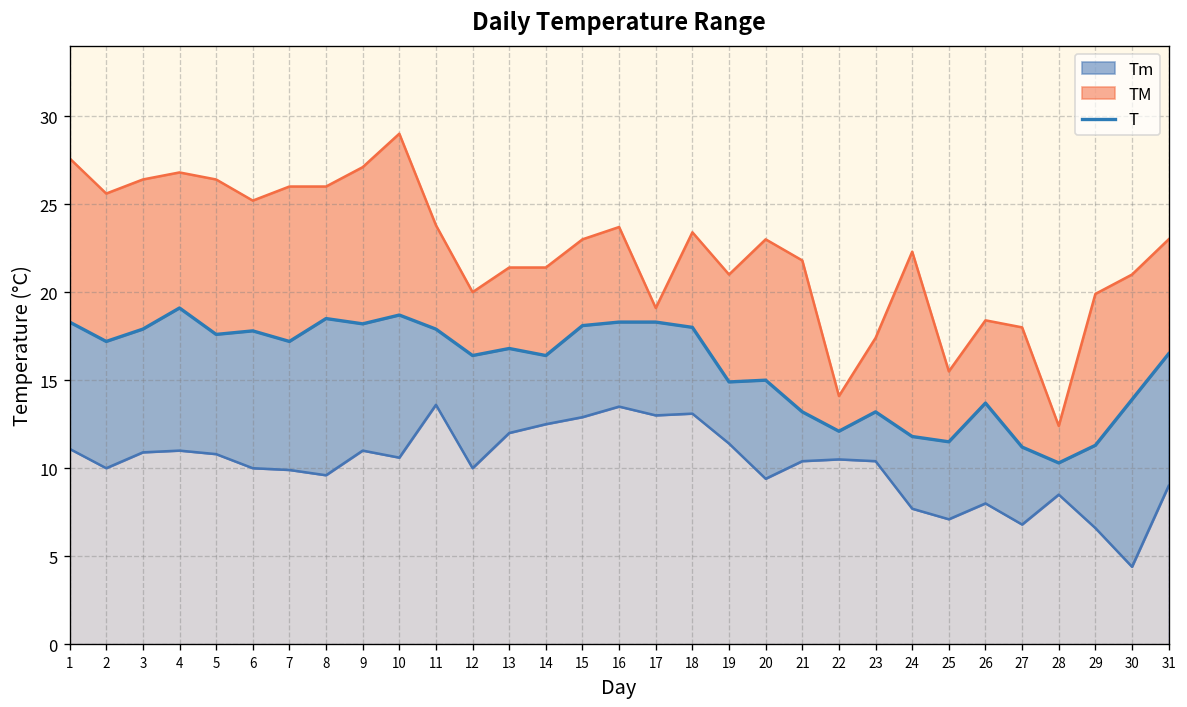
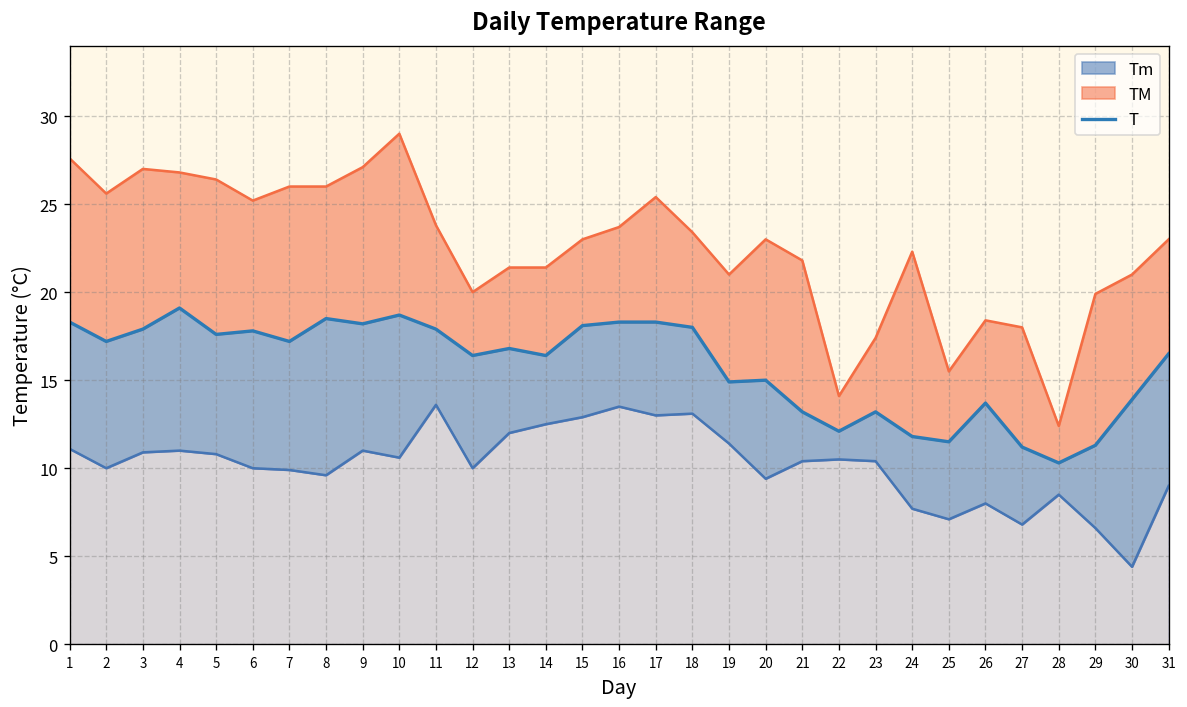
  {
    "TM": {
      "1": 27.6,
      "2": 25.6,
-     "3": 26.4,
+     "3": 27.0,
      "4": 26.8,
      "5": 26.4,
      "6": 25.2,
      "7": 26.0,
      "8": 26.0,
      "9": 27.1,
      "10": 29.0,
      "11": 23.8,
      "12": 20.0,
      "13": 21.4,
      "14": 21.4,
      "15": 23.0,
      "16": 23.7,
-     "17": 19.1,
+     "17": 25.4,
      "18": 23.4,
      "19": 21.0,
      "20": 23.0,
      "21": 21.8,
      "22": 14.1,
      "23": 17.4,
      "24": 22.3,
      "25": 15.5,
      "26": 18.4,
      "27": 18.0,
      "28": 12.4,
      "29": 19.9,
      "30": 21.0,
      "31": 23.0
    }
  }
